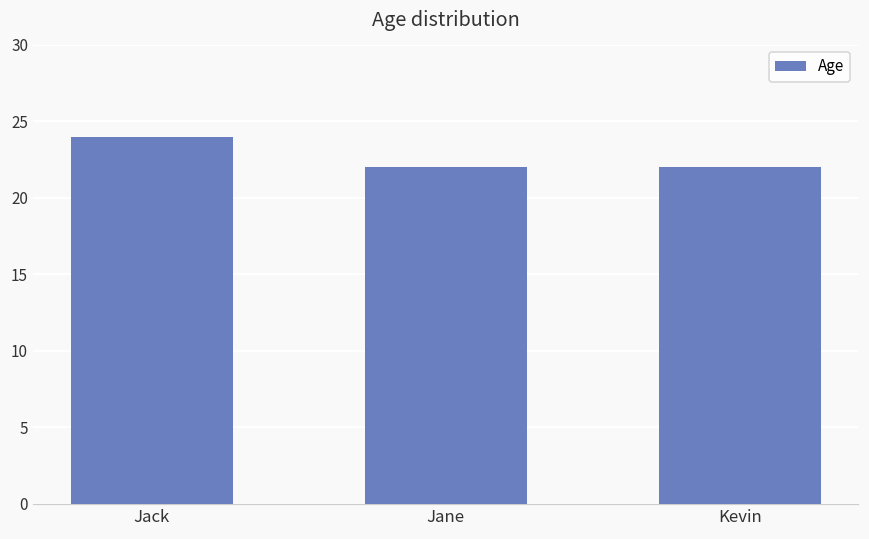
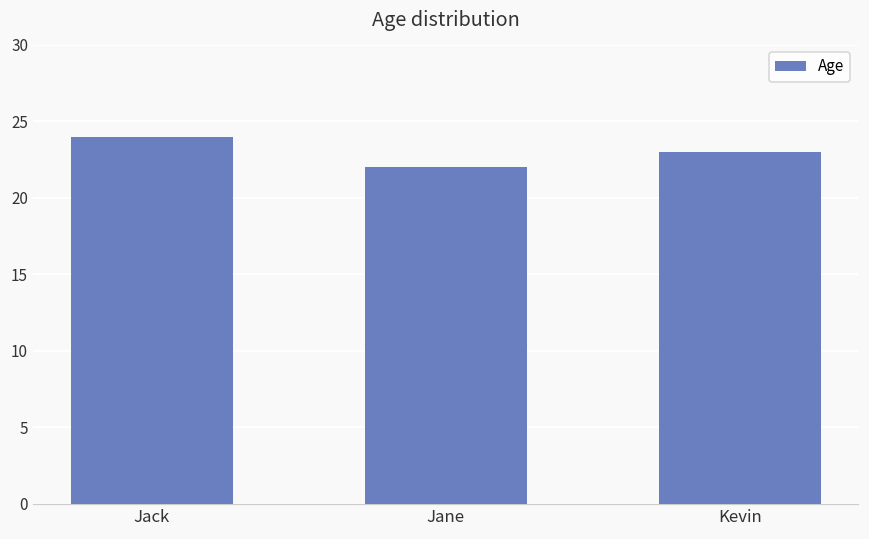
  {
    "Jack": 24,
    "Jane": 22,
-   "Kevin": 22
+   "Kevin": 23
  }
